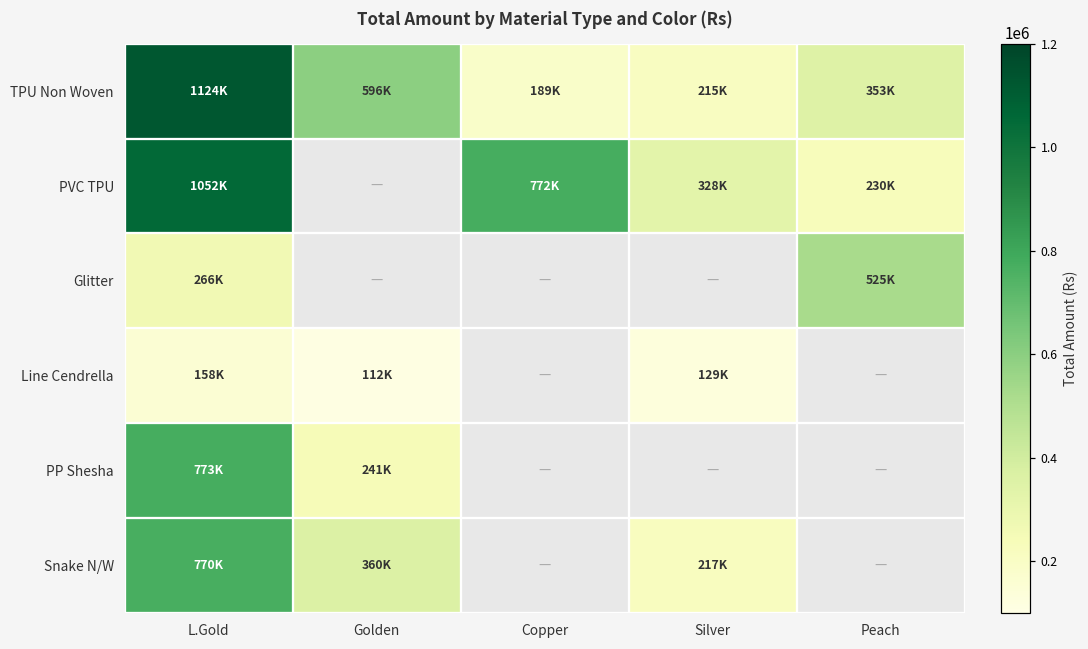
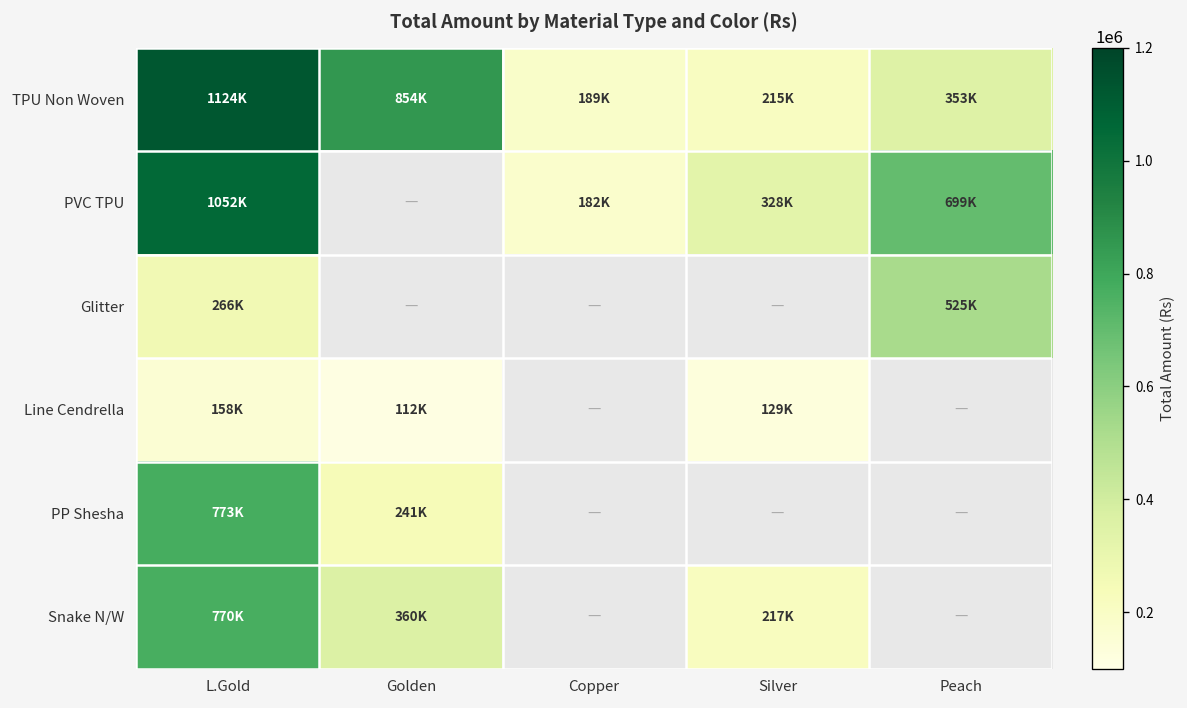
  {
    "TPU Non Woven": {
      "L.Gold": "1124K",
-     "Golden": "596K",
+     "Golden": "854K",
      "Copper": "189K",
      "Silver": "215K",
      "Peach": "353K"
    },
    "PVC TPU": {
      "L.Gold": "1052K",
-     "Copper": "772K",
+     "Copper": "182K",
      "Silver": "328K",
-     "Peach": "230K"
+     "Peach": "699K"
    },
    "Glitter": {
      "L.Gold": "266K",
      "Peach": "525K"
    },
    "Line Cendrella": {
      "L.Gold": "158K",
      "Golden": "112K",
      "Silver": "129K"
    },
    "PP Shesha": {
      "L.Gold": "773K",
      "Golden": "241K"
    },
    "Snake N/W": {
      "L.Gold": "770K",
      "Golden": "360K",
      "Silver": "217K"
    }
  }
